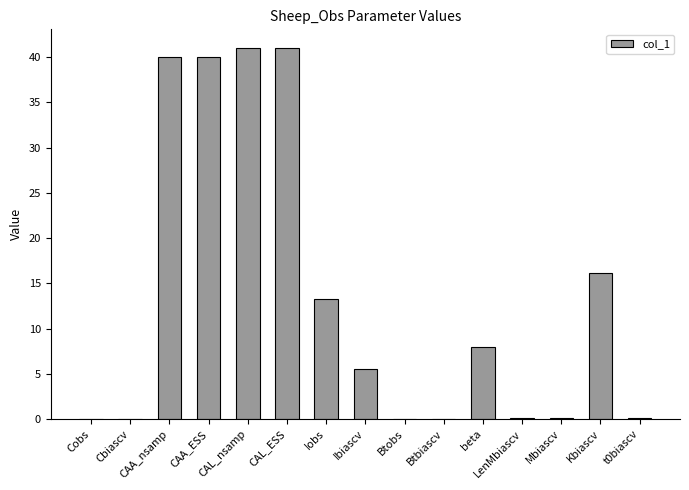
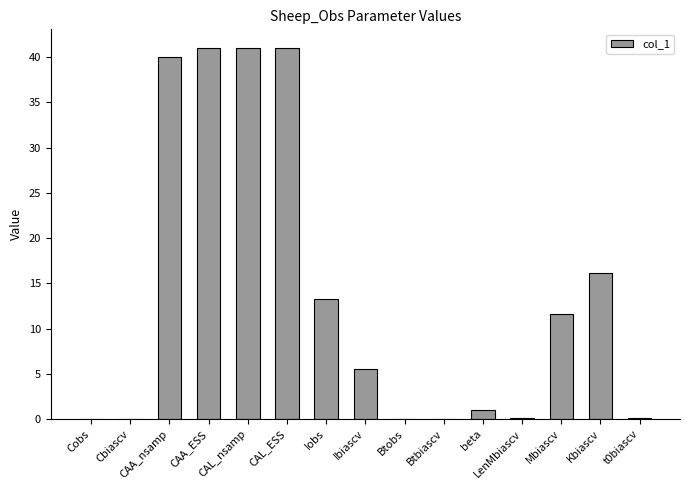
  {
    "CAA_nsamp": 40,
-   "CAA_ESS": 40,
+   "CAA_ESS": 41,
    "CAL_nsamp": 41,
    "CAL_ESS": 41,
    "Iobs": 13,
    "Ibiascv": 6,
-   "beta": 8,
-   "Mbiascv": 0,
+   "beta": 1,
+   "Mbiascv": 12,
    "Kbiascv": 16
  }
